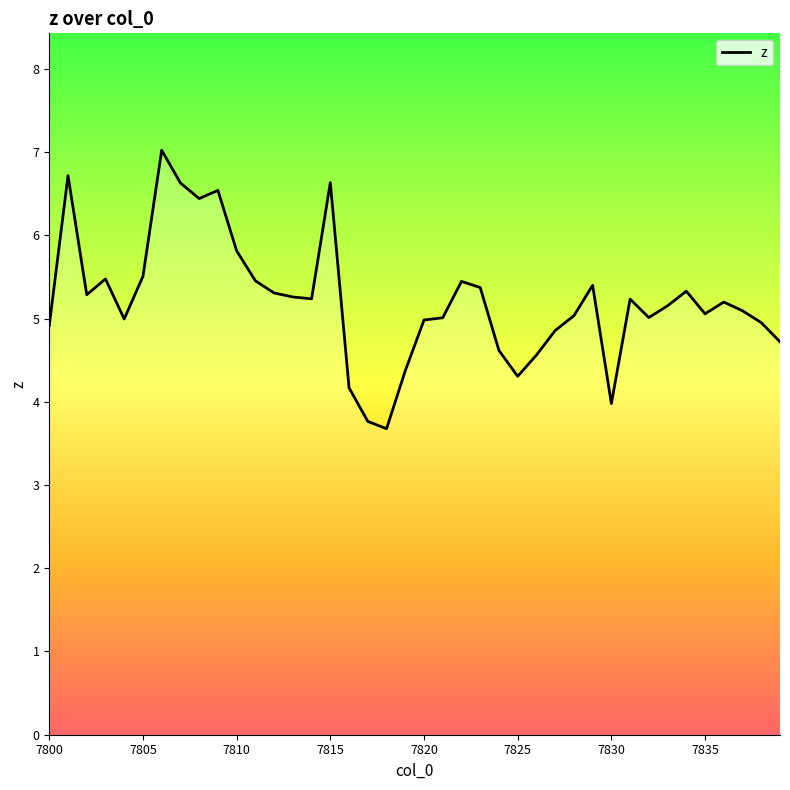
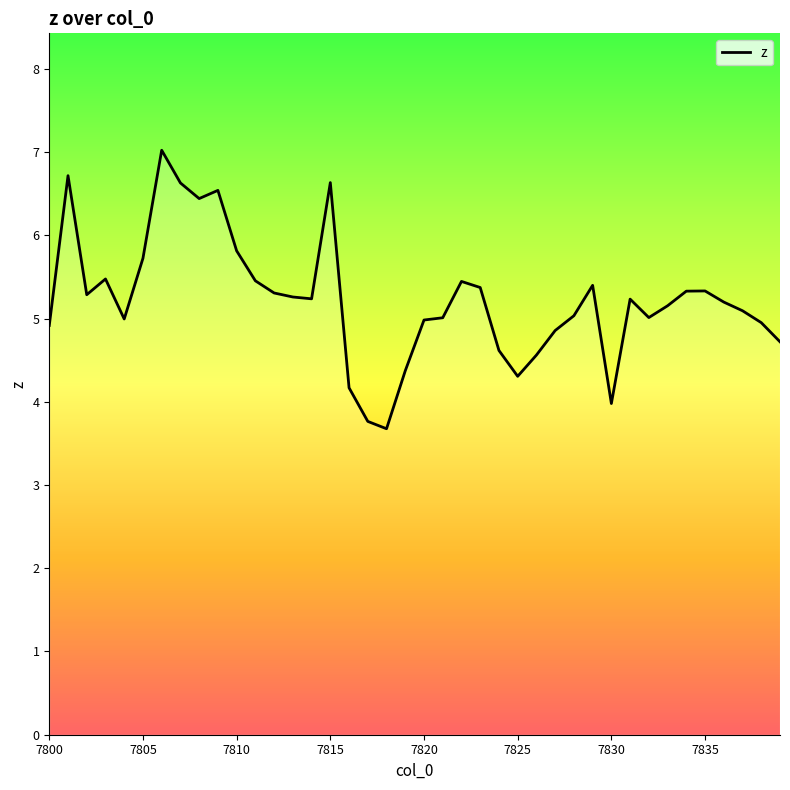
  {
    "7800": 4.9,
-   "7805": 5.5,
+   "7805": 5.7,
    "7810": 5.8,
    "7815": 6.6,
    "7820": 5.0,
    "7825": 4.3,
    "7830": 4.0,
-   "7835": 5.1
+   "7835": 5.3
  }
